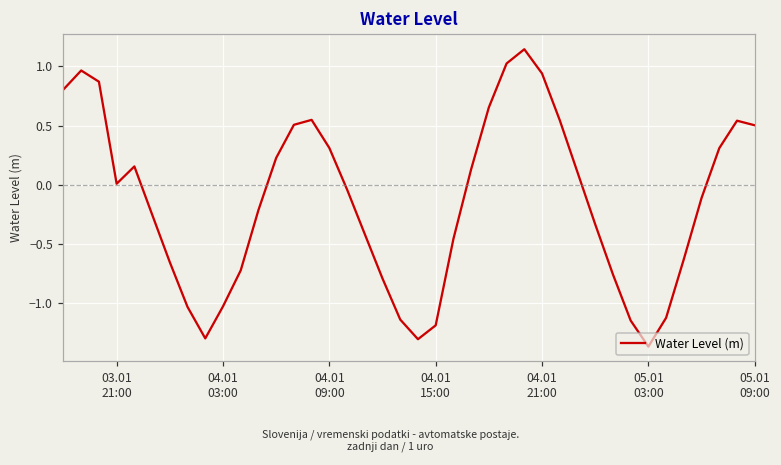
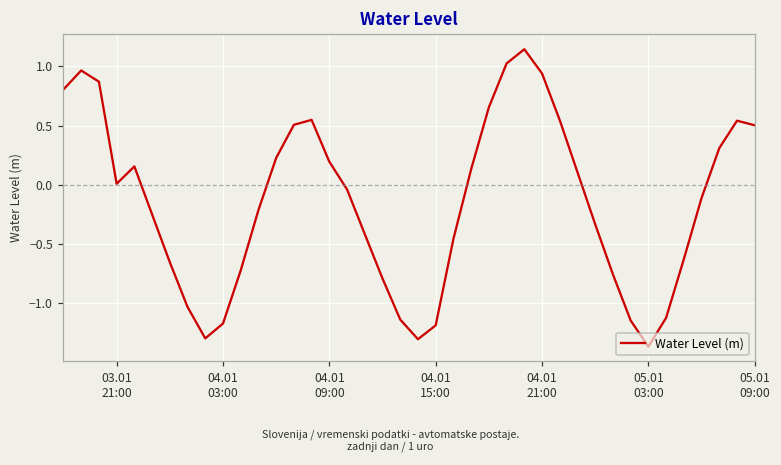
  {
    "03.01 21:00": 0.01,
-   "04.01 03:00": -1.03,
-   "04.01 09:00": 0.31,
+   "04.01 03:00": -1.17,
+   "04.01 09:00": 0.20,
    "04.01 15:00": -1.19,
    "04.01 21:00": 0.94,
    "05.01 09:00": 0.50
  }
